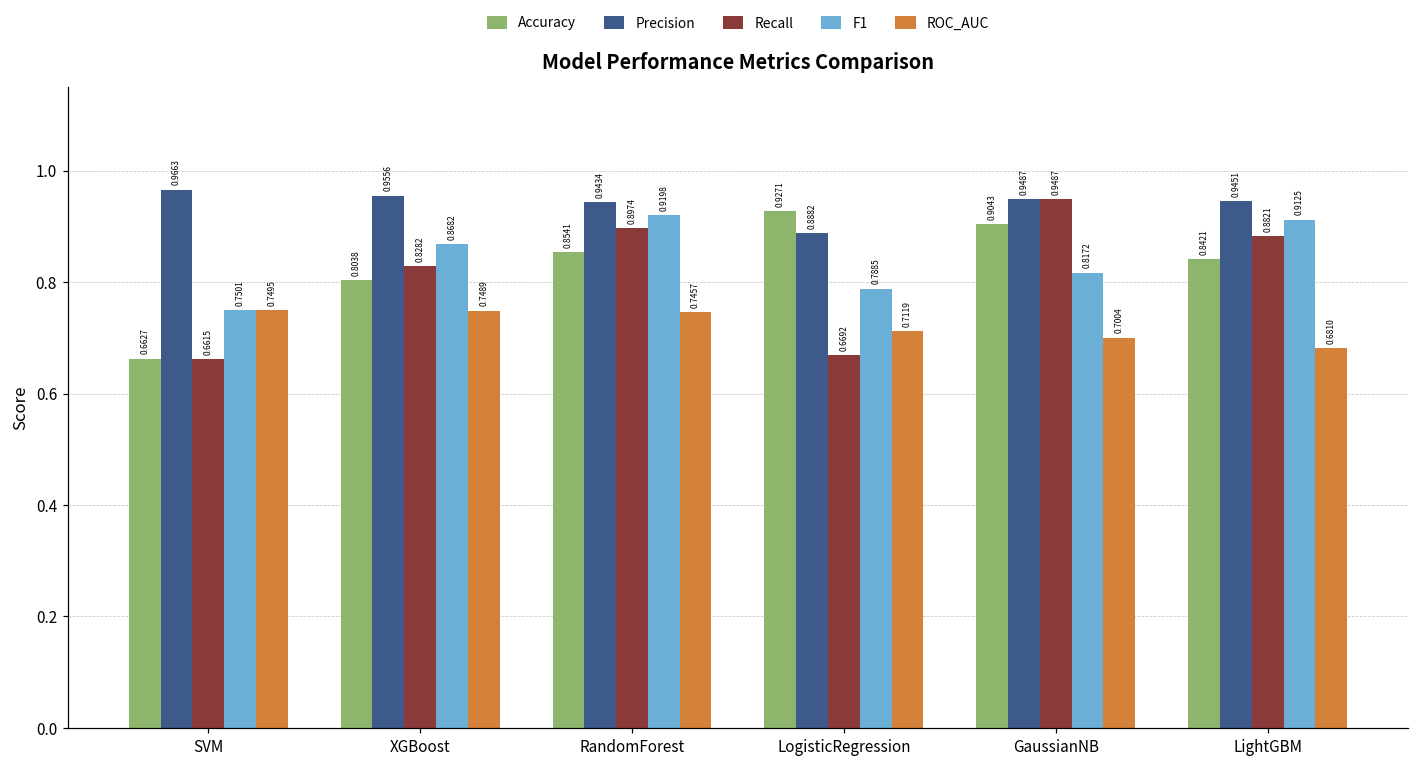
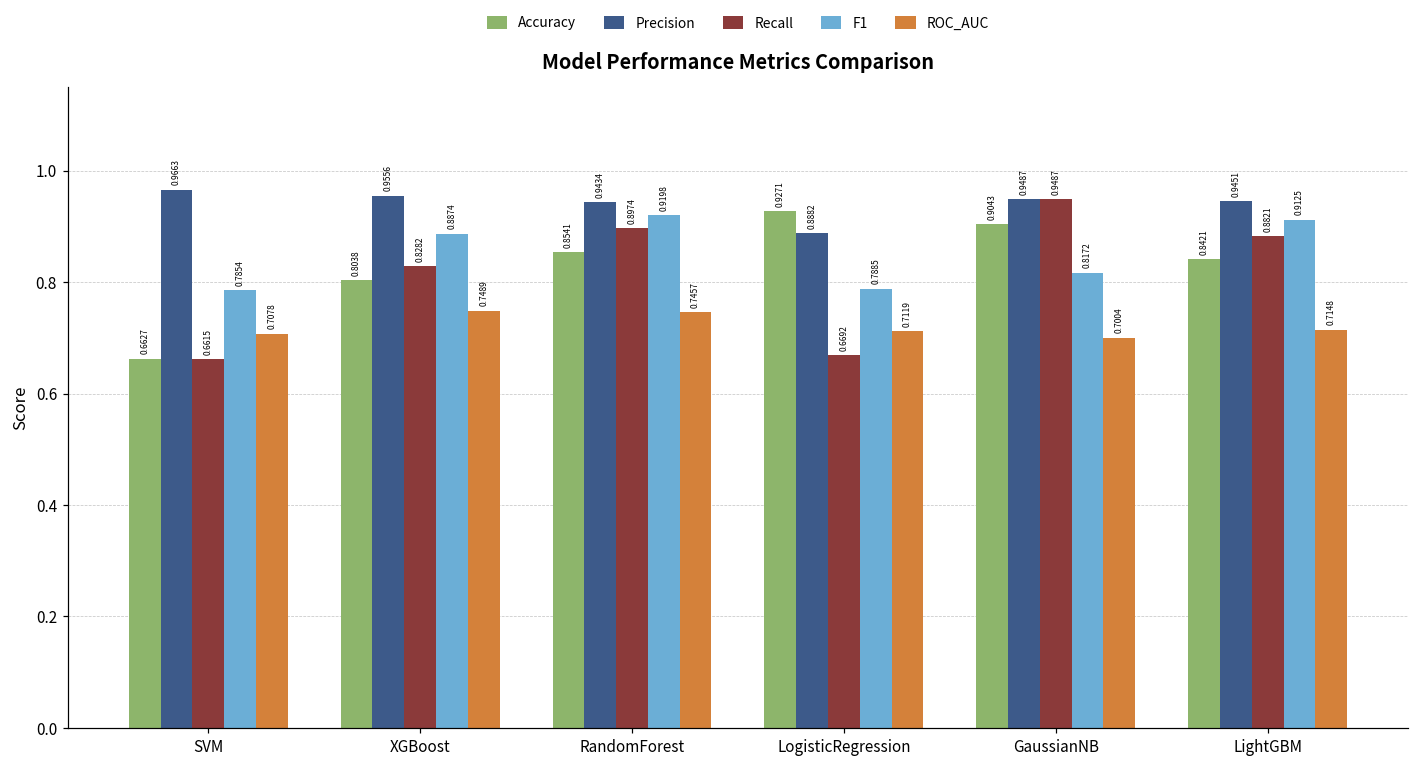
  {
    "Accuracy": {
      "SVM": 0.6627,
      "XGBoost": 0.8038,
      "RandomForest": 0.8541,
      "LogisticRegression": 0.9271,
      "GaussianNB": 0.9043,
      "LightGBM": 0.8421
    },
    "Precision": {
      "SVM": 0.9663,
      "XGBoost": 0.9556,
      "RandomForest": 0.9434,
      "LogisticRegression": 0.8882,
      "GaussianNB": 0.9487,
      "LightGBM": 0.9451
    },
    "Recall": {
      "SVM": 0.6615,
      "XGBoost": 0.8282,
      "RandomForest": 0.8974,
      "LogisticRegression": 0.6692,
      "GaussianNB": 0.9487,
      "LightGBM": 0.8821
    },
    "F1": {
-     "SVM": 0.7501,
-     "XGBoost": 0.8682,
+     "SVM": 0.7854,
+     "XGBoost": 0.8874,
      "RandomForest": 0.9198,
      "LogisticRegression": 0.7885,
      "GaussianNB": 0.8172,
      "LightGBM": 0.9125
    },
    "ROC_AUC": {
-     "SVM": 0.7495,
+     "SVM": 0.7078,
      "XGBoost": 0.7489,
      "RandomForest": 0.7457,
      "LogisticRegression": 0.7119,
      "GaussianNB": 0.7004,
-     "LightGBM": 0.6810
+     "LightGBM": 0.7148
    }
  }
